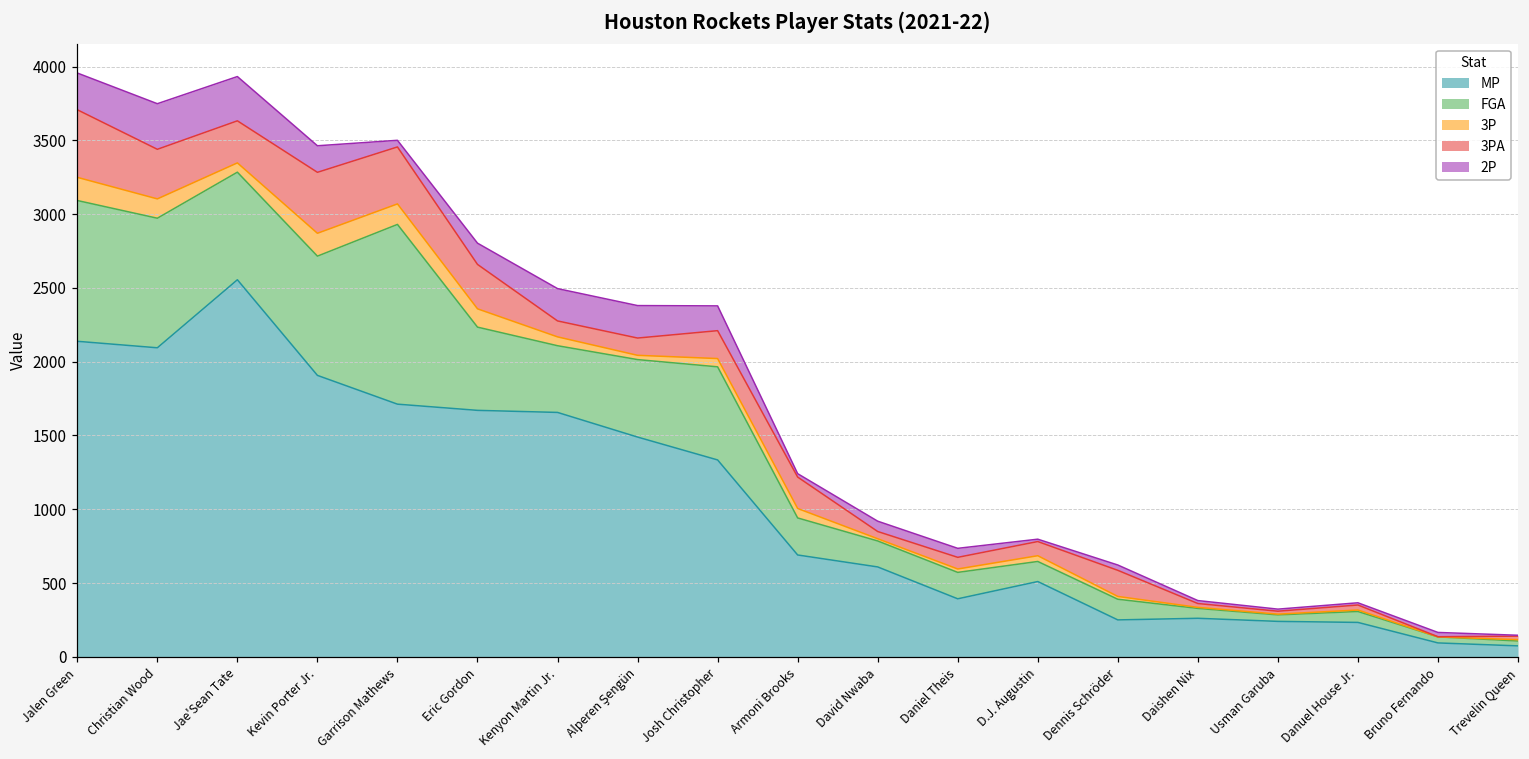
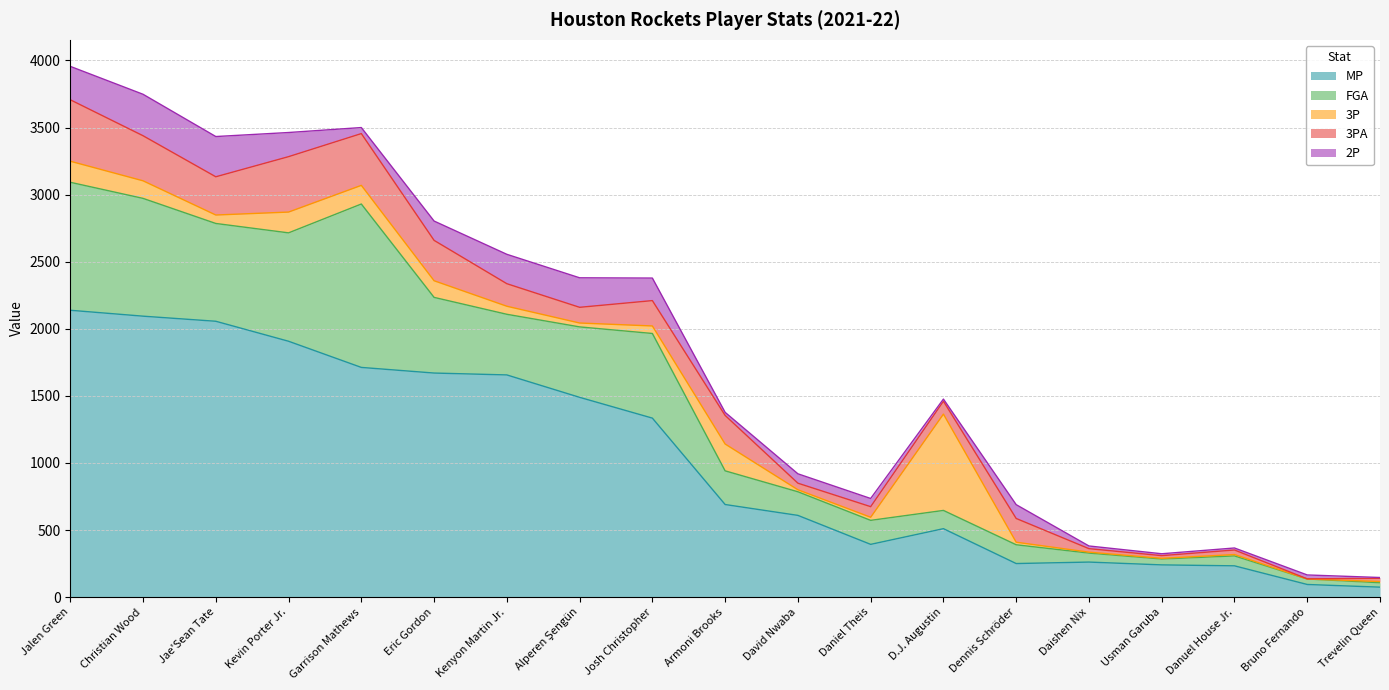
  {
    "MP": {
      "Jalen Green": 2140,
      "Christian Wood": 2090,
-     "Jae'Sean Tate": 2560,
+     "Jae'Sean Tate": 2060,
      "Kevin Porter Jr.": 1910,
      "Garrison Mathews": 1710,
      "Eric Gordon": 1670,
      "Kenyon Martin Jr.": 1660,
      "Alperen Şengün": 1490,
      "Josh Christopher": 1330,
      "Armoni Brooks": 690,
      "David Nwaba": 610,
      "Daniel Theis": 390,
      "D.J. Augustin": 510,
      "Dennis Schröder": 250,
      "Daishen Nix": 260,
      "Usman Garuba": 240,
      "Danuel House Jr.": 230,
      "Bruno Fernando": 90,
      "Trevelin Queen": 70
    },
    "FGA": {
      "Jalen Green": 950,
      "Christian Wood": 880,
      "Jae'Sean Tate": 730,
      "Kevin Porter Jr.": 810,
      "Garrison Mathews": 1220,
      "Eric Gordon": 560,
      "Kenyon Martin Jr.": 450,
      "Alperen Şengün": 530,
      "Josh Christopher": 630,
      "Armoni Brooks": 250,
      "Daniel Theis": 180,
      "D.J. Augustin": 140,
      "Dennis Schröder": 140
    },
    "3P": {
      "Jalen Green": 160,
      "Christian Wood": 130,
      "Jae'Sean Tate": 60,
      "Kevin Porter Jr.": 160,
      "Garrison Mathews": 140,
      "Eric Gordon": 120,
      "Kenyon Martin Jr.": 60,
      "Alperen Şengün": 30,
      "Josh Christopher": 60,
-     "Armoni Brooks": 60,
+     "Armoni Brooks": 200,
      "Daniel Theis": 20,
-     "D.J. Augustin": 40,
+     "D.J. Augustin": 720,
      "Dennis Schröder": 20
    },
    "3PA": {
      "Jalen Green": 460,
      "Christian Wood": 340,
      "Jae'Sean Tate": 290,
      "Kevin Porter Jr.": 410,
      "Garrison Mathews": 390,
      "Eric Gordon": 300,
-     "Kenyon Martin Jr.": 110,
+     "Kenyon Martin Jr.": 170,
      "Alperen Şengün": 120,
      "Josh Christopher": 190,
      "Armoni Brooks": 210,
      "David Nwaba": 50,
      "Daniel Theis": 80,
      "Dennis Schröder": 180,
      "Daishen Nix": 30
    },
    "2P": {
      "Jalen Green": 250,
      "Christian Wood": 310,
      "Jae'Sean Tate": 300,
      "Kevin Porter Jr.": 180,
      "Garrison Mathews": 50,
      "Eric Gordon": 140,
      "Kenyon Martin Jr.": 220,
      "Alperen Şengün": 220,
      "Josh Christopher": 170,
      "Armoni Brooks": 20,
      "David Nwaba": 70,
      "Daniel Theis": 60,
-     "Dennis Schröder": 40,
+     "Dennis Schröder": 100,
      "Daishen Nix": 20,
      "Bruno Fernando": 30
    }
  }
